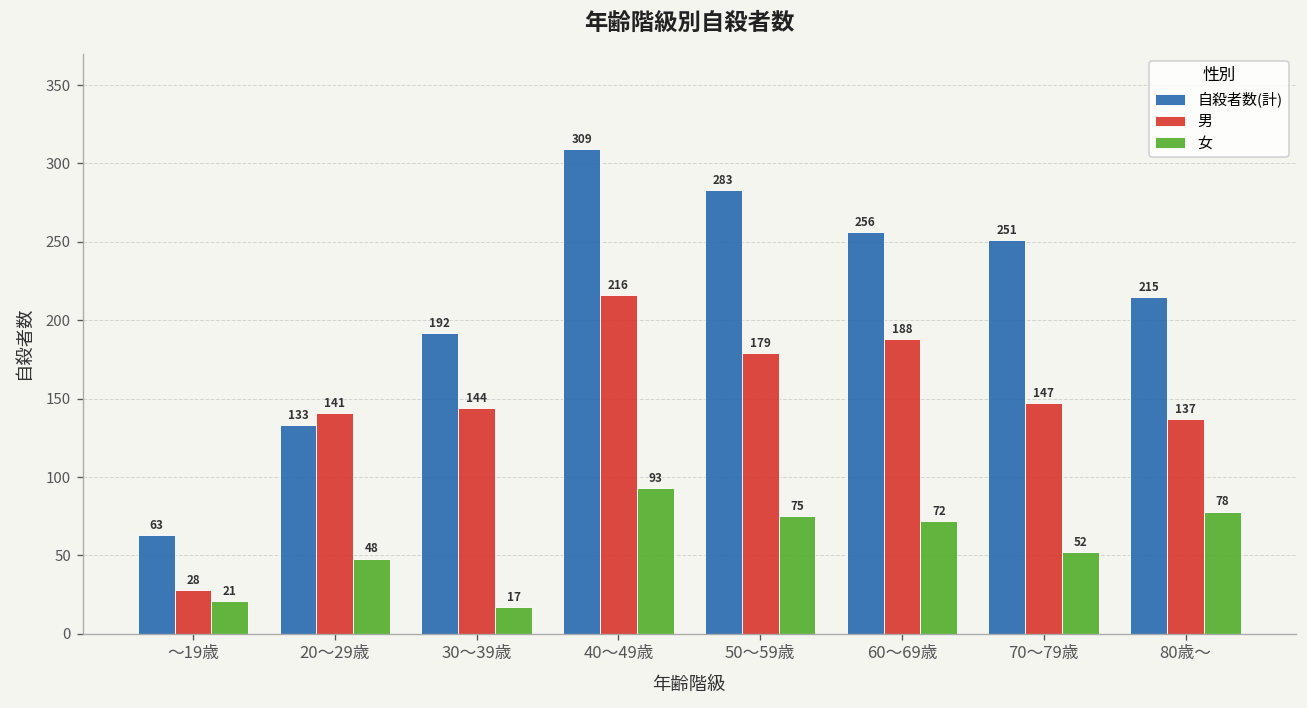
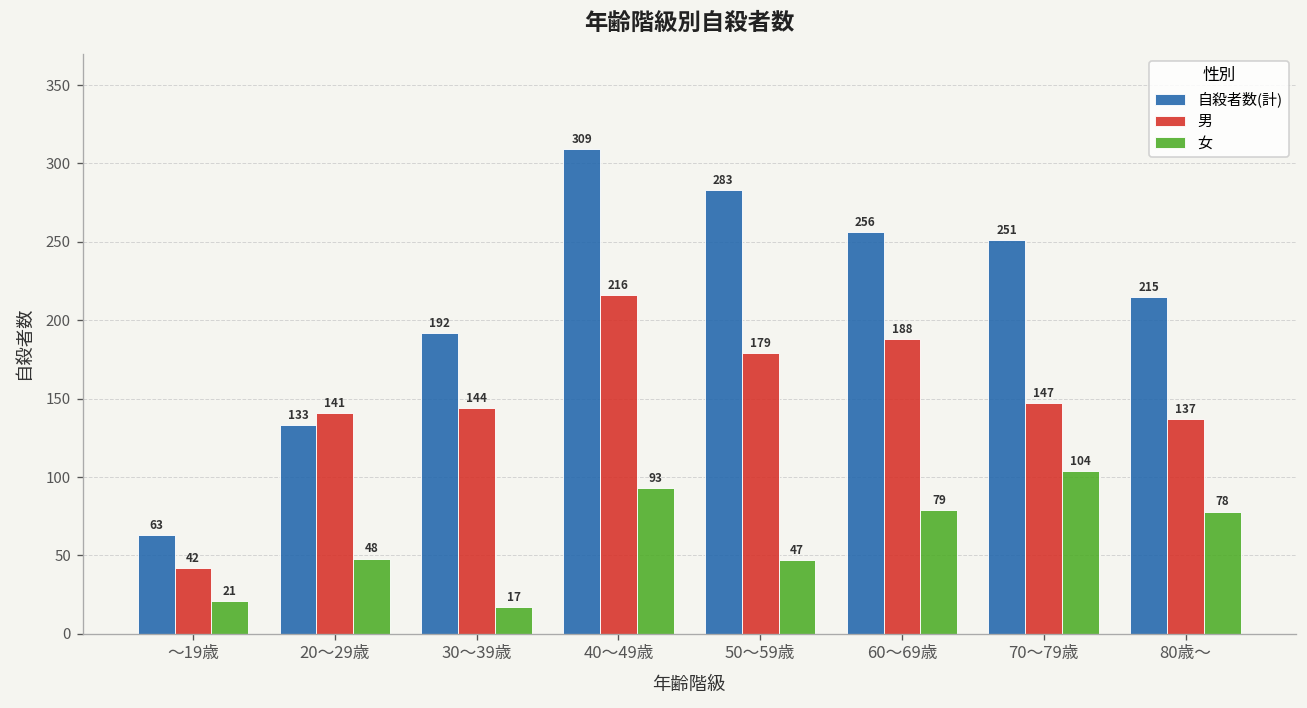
  {
    "自殺者数(計)": {
      "～19歳": 63,
      "20～29歳": 133,
      "30～39歳": 192,
      "40～49歳": 309,
      "50～59歳": 283,
      "60～69歳": 256,
      "70～79歳": 251,
      "80歳～": 215
    },
    "男": {
-     "～19歳": 28,
+     "～19歳": 42,
      "20～29歳": 141,
      "30～39歳": 144,
      "40～49歳": 216,
      "50～59歳": 179,
      "60～69歳": 188,
      "70～79歳": 147,
      "80歳～": 137
    },
    "女": {
      "～19歳": 21,
      "20～29歳": 48,
      "30～39歳": 17,
      "40～49歳": 93,
-     "50～59歳": 75,
-     "60～69歳": 72,
-     "70～79歳": 52,
+     "50～59歳": 47,
+     "60～69歳": 79,
+     "70～79歳": 104,
      "80歳～": 78
    }
  }
